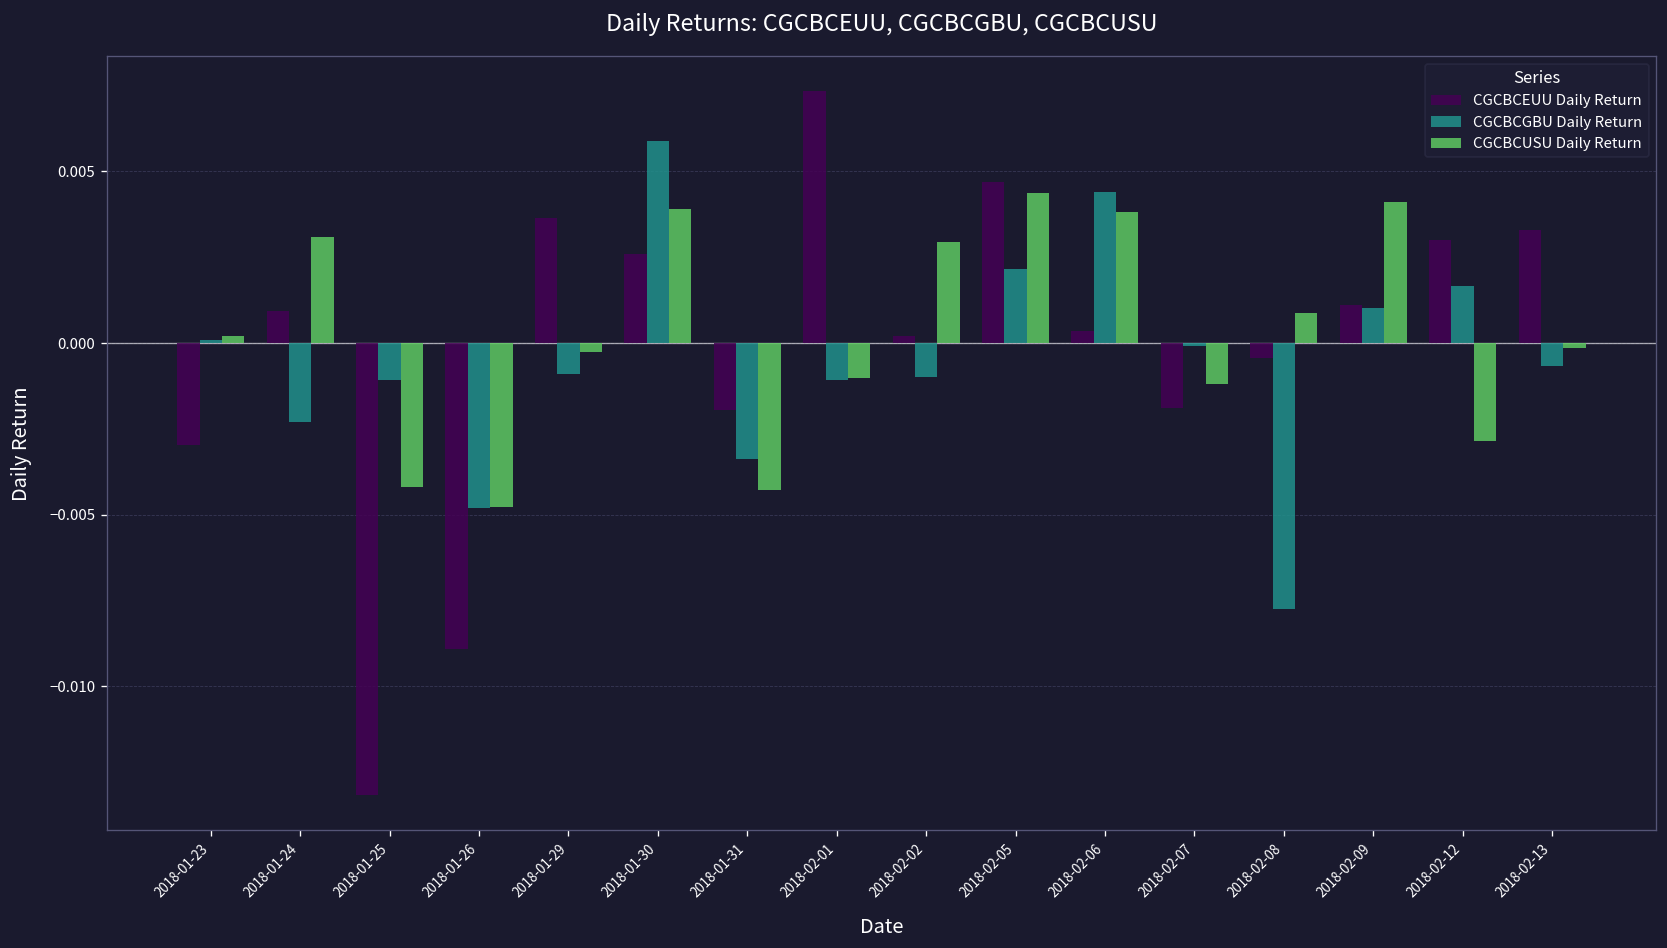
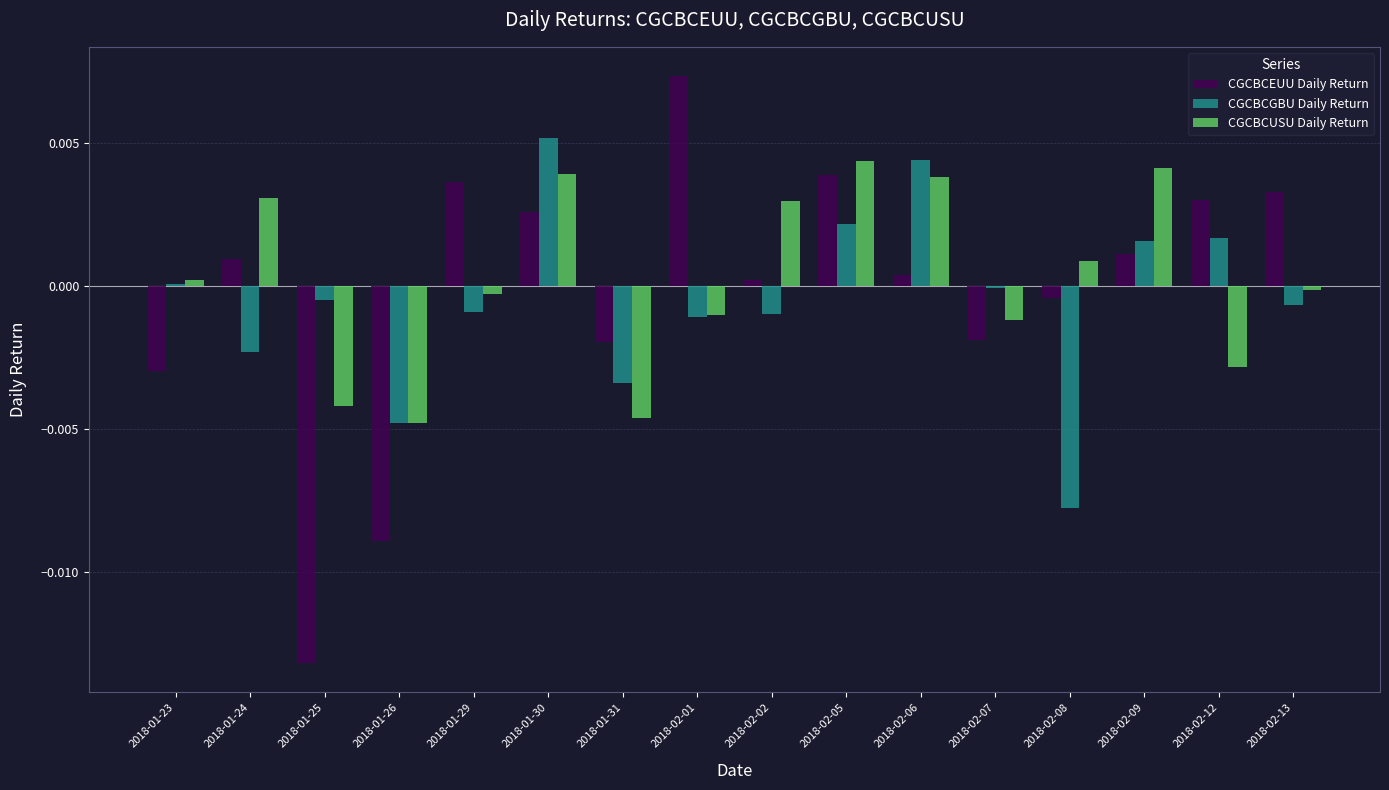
  {
    "CGCBCEUU Daily Return": {
      "2018-01-23": -0.0030,
      "2018-01-24": 0.0009,
      "2018-01-25": -0.0132,
      "2018-01-26": -0.0089,
      "2018-01-29": 0.0036,
      "2018-01-30": 0.0026,
      "2018-01-31": -0.0019,
      "2018-02-01": 0.0073,
      "2018-02-02": 0.0002,
-     "2018-02-05": 0.0047,
+     "2018-02-05": 0.0039,
      "2018-02-06": 0.0004,
      "2018-02-07": -0.0019,
      "2018-02-08": -0.0004,
      "2018-02-09": 0.0011,
      "2018-02-12": 0.0030,
      "2018-02-13": 0.0033
    },
    "CGCBCGBU Daily Return": {
      "2018-01-24": -0.0023,
-     "2018-01-25": -0.0011,
+     "2018-01-25": -0.0005,
      "2018-01-26": -0.0048,
      "2018-01-29": -0.0009,
-     "2018-01-30": 0.0059,
+     "2018-01-30": 0.0052,
      "2018-01-31": -0.0034,
      "2018-02-01": -0.0011,
      "2018-02-02": -0.0010,
      "2018-02-05": 0.0022,
      "2018-02-06": 0.0044,
      "2018-02-08": -0.0078,
-     "2018-02-09": 0.0010,
+     "2018-02-09": 0.0016,
      "2018-02-12": 0.0017,
      "2018-02-13": -0.0007
    },
    "CGCBCUSU Daily Return": {
      "2018-01-23": 0.0002,
      "2018-01-24": 0.0031,
      "2018-01-25": -0.0042,
      "2018-01-26": -0.0048,
      "2018-01-29": -0.0003,
      "2018-01-30": 0.0039,
-     "2018-01-31": -0.0043,
+     "2018-01-31": -0.0046,
      "2018-02-01": -0.0010,
      "2018-02-02": 0.0030,
      "2018-02-05": 0.0044,
      "2018-02-06": 0.0038,
      "2018-02-07": -0.0012,
      "2018-02-08": 0.0009,
      "2018-02-09": 0.0041,
      "2018-02-12": -0.0028,
      "2018-02-13": -0.0001
    }
  }
